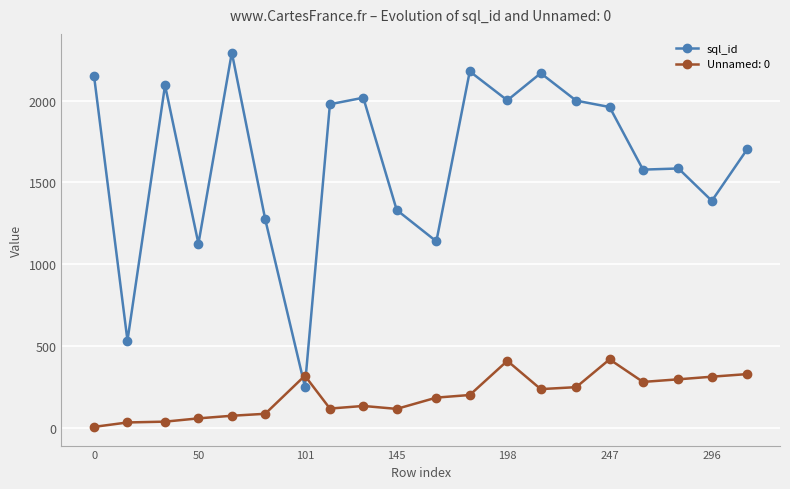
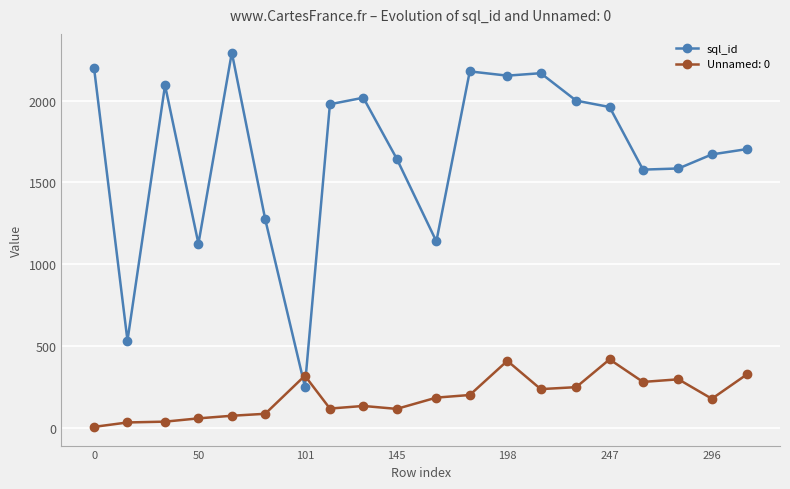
  {
    "sql_id": {
-     "0": 2150,
+     "0": 2200,
      "50": 1130,
      "101": 250,
-     "145": 1330,
-     "198": 2000,
+     "145": 1650,
+     "198": 2150,
      "247": 1960,
-     "296": 1390
+     "296": 1670
    },
    "Unnamed: 0": {
      "0": 0,
      "50": 60,
      "101": 320,
      "145": 110,
      "198": 410,
      "247": 420,
-     "296": 310
+     "296": 180
    }
  }
